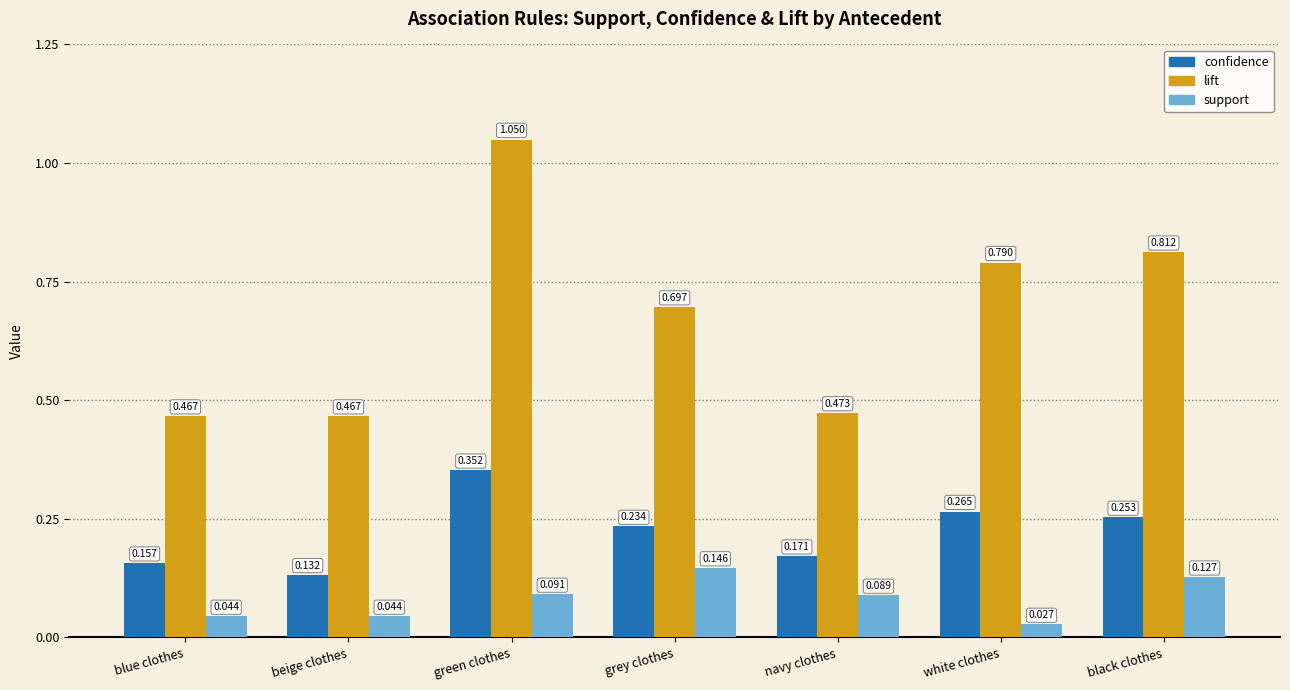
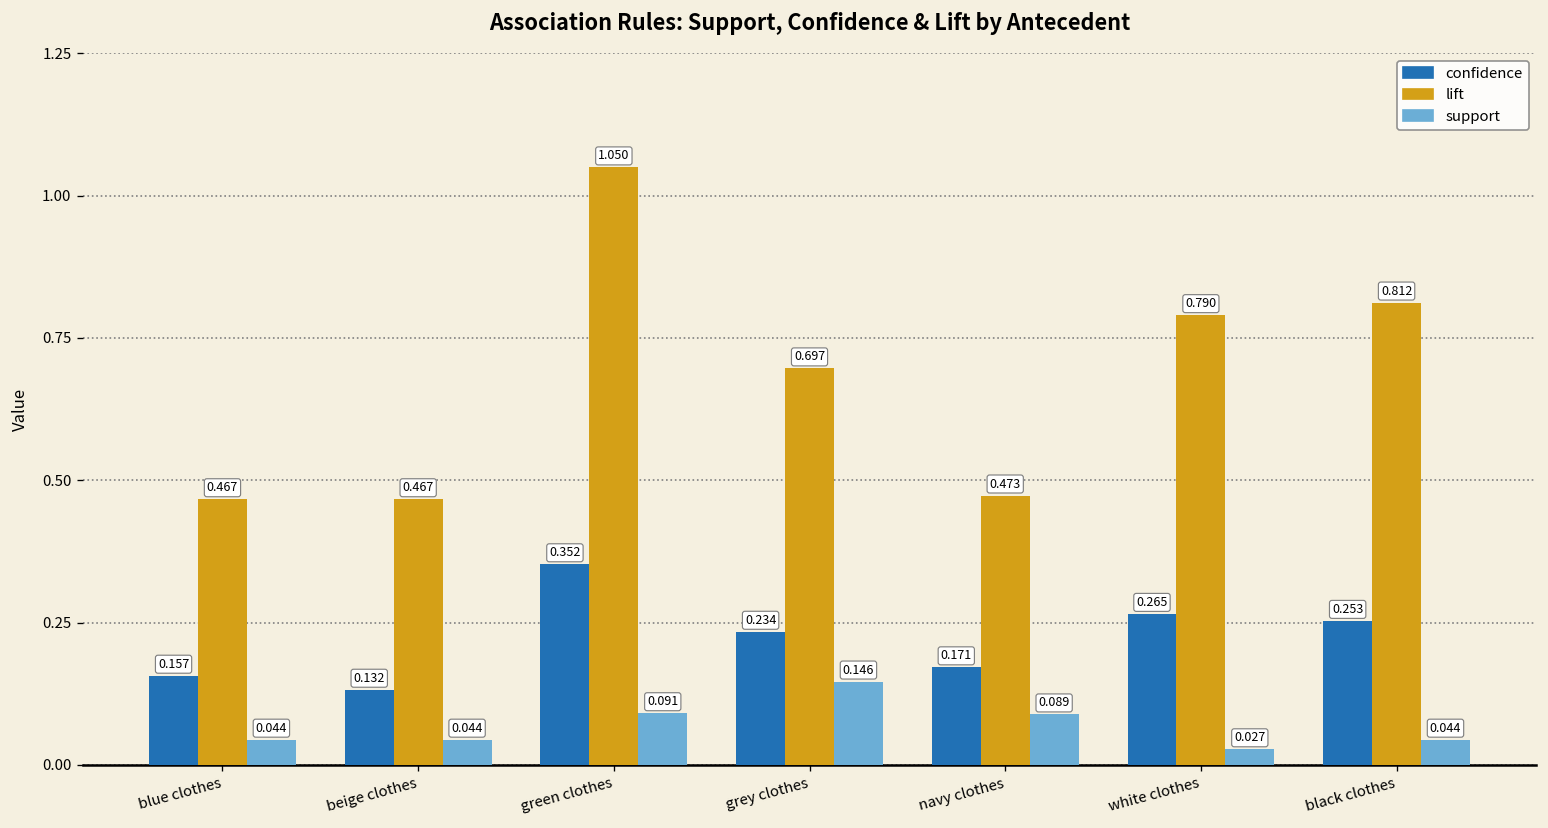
  {
    "support": {
-     "black clothes": 0.127
+     "black clothes": 0.044
    }
  }
